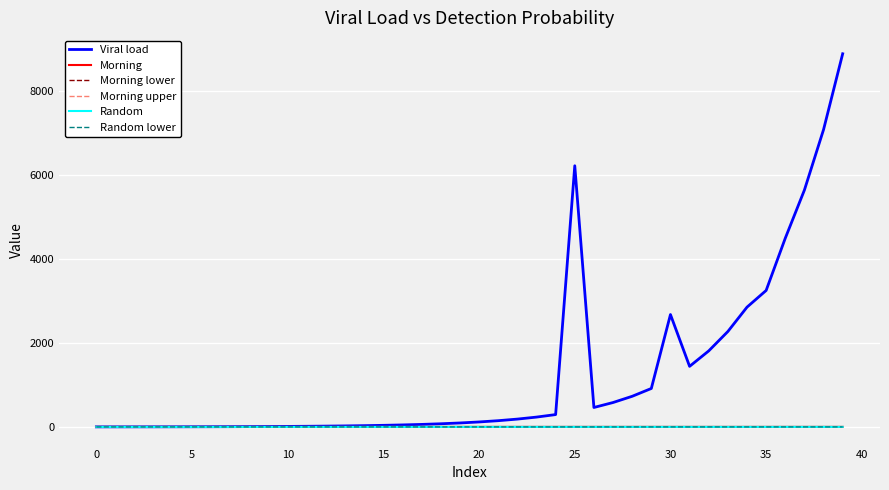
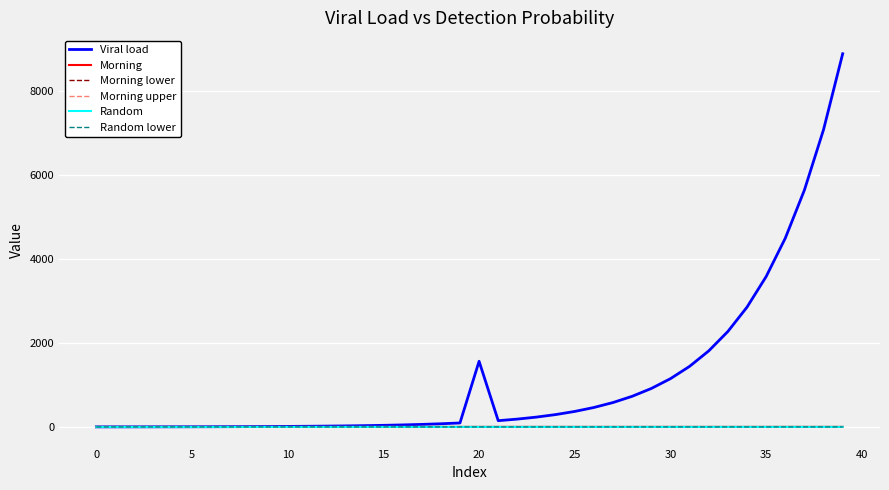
  {
    "Viral load": {
-     "20": 100,
-     "25": 6200,
-     "30": 2700,
-     "35": 3200
+     "20": 1600,
+     "25": 400,
+     "30": 1100,
+     "35": 3600
    },
    "Random lower": {
      "20": 0,
      "25": 0,
      "30": 0,
      "35": 0
    }
  }
